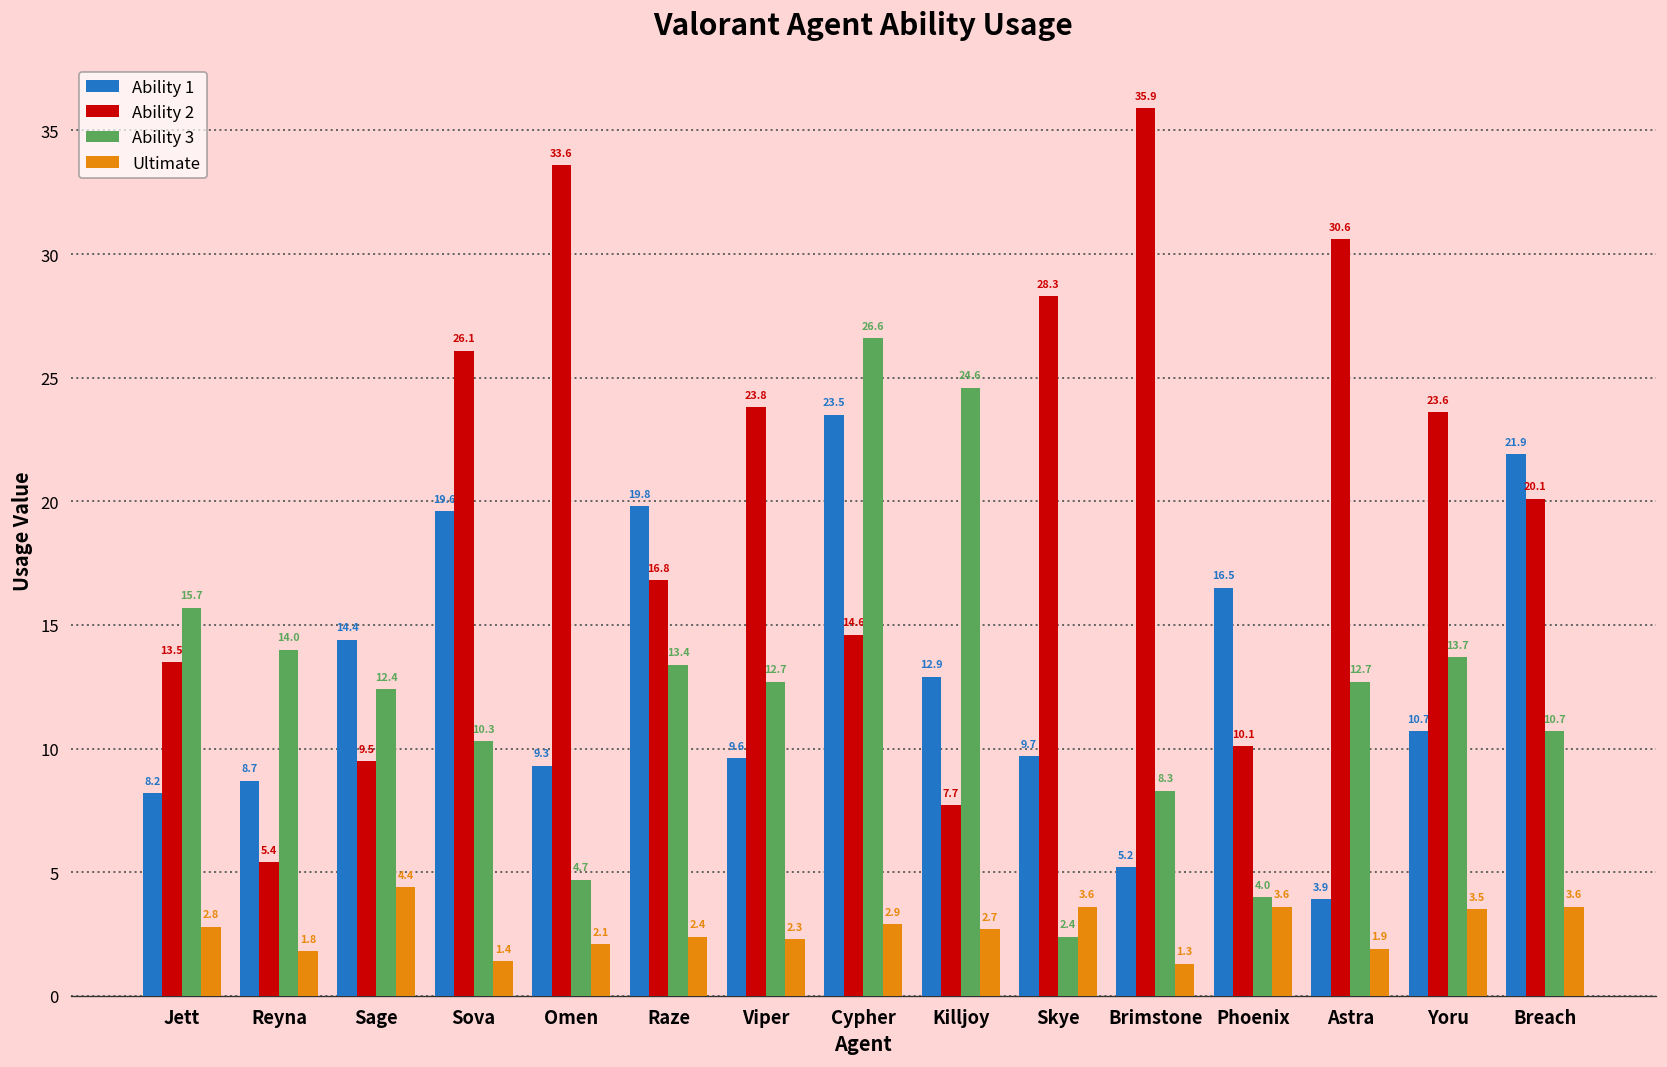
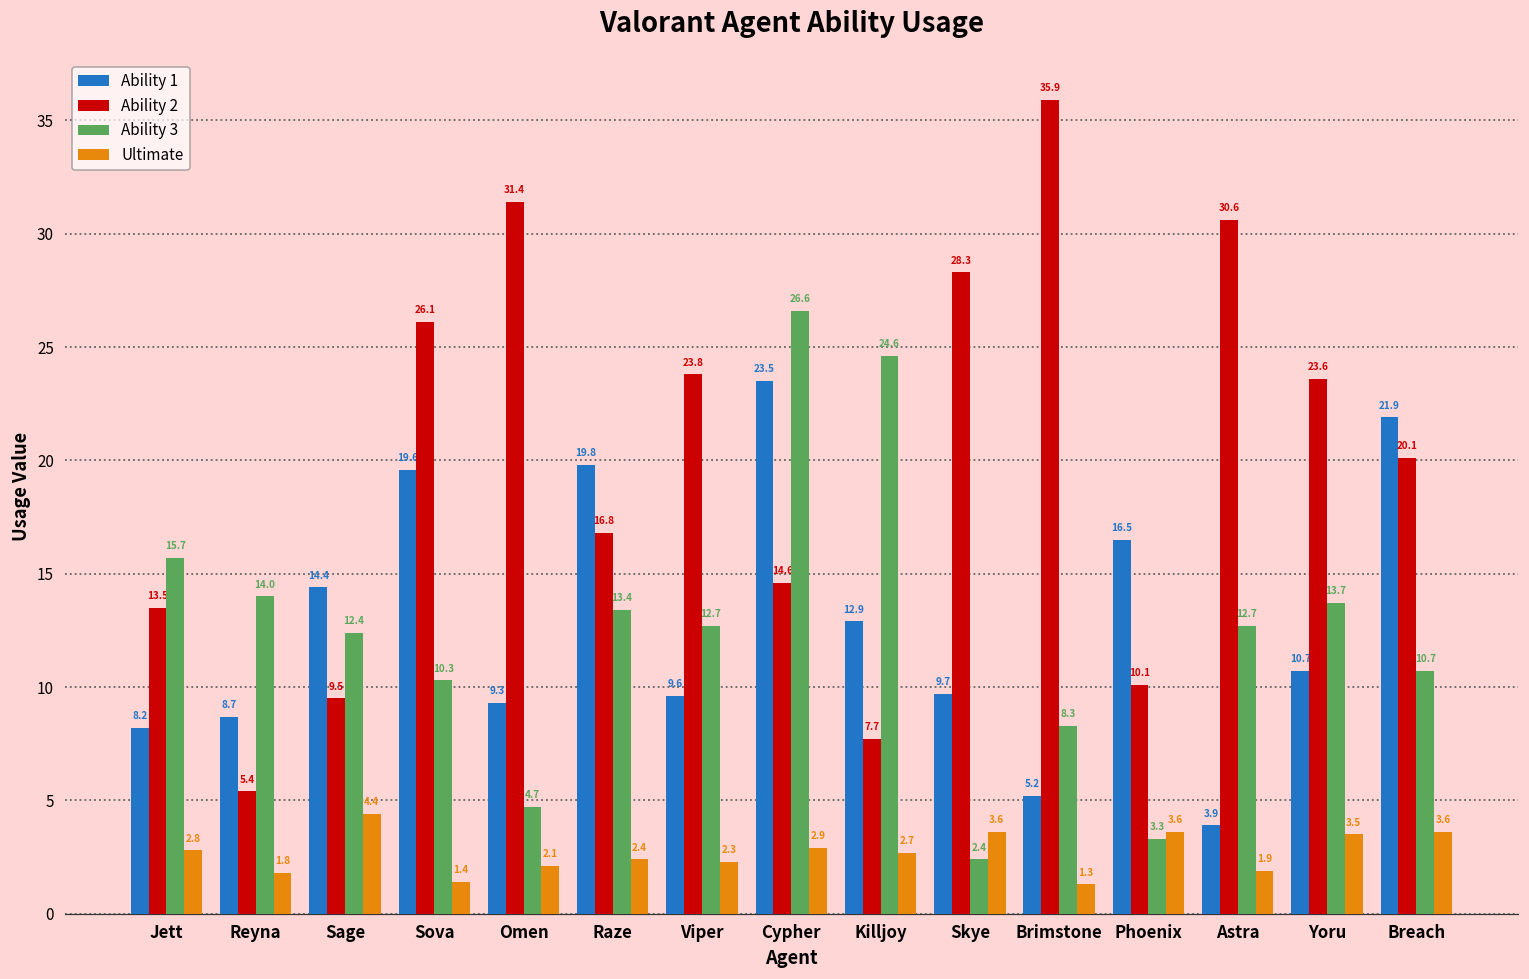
  {
    "Ability 1": {
      "Jett": 8.2,
      "Reyna": 8.7,
      "Sage": 14.4,
      "Sova": 19.6,
      "Omen": 9.3,
      "Raze": 19.8,
      "Viper": 9.6,
      "Cypher": 23.5,
      "Killjoy": 12.9,
      "Skye": 9.7,
      "Brimstone": 5.2,
      "Phoenix": 16.5,
      "Astra": 3.9,
      "Yoru": 10.7,
      "Breach": 21.9
    },
    "Ability 2": {
      "Jett": 13.5,
      "Reyna": 5.4,
      "Sage": 9.5,
      "Sova": 26.1,
-     "Omen": 33.6,
+     "Omen": 31.4,
      "Raze": 16.8,
      "Viper": 23.8,
      "Cypher": 14.6,
      "Killjoy": 7.7,
      "Skye": 28.3,
      "Brimstone": 35.9,
      "Phoenix": 10.1,
      "Astra": 30.6,
      "Yoru": 23.6,
      "Breach": 20.1
    },
    "Ability 3": {
      "Jett": 15.7,
      "Reyna": 14.0,
      "Sage": 12.4,
      "Sova": 10.3,
      "Omen": 4.7,
      "Raze": 13.4,
      "Viper": 12.7,
      "Cypher": 26.6,
      "Killjoy": 24.6,
      "Skye": 2.4,
      "Brimstone": 8.3,
-     "Phoenix": 4.0,
+     "Phoenix": 3.3,
      "Astra": 12.7,
      "Yoru": 13.7,
      "Breach": 10.7
    },
    "Ultimate": {
      "Jett": 2.8,
      "Reyna": 1.8,
      "Sage": 4.4,
      "Sova": 1.4,
      "Omen": 2.1,
      "Raze": 2.4,
      "Viper": 2.3,
      "Cypher": 2.9,
      "Killjoy": 2.7,
      "Skye": 3.6,
      "Brimstone": 1.3,
      "Phoenix": 3.6,
      "Astra": 1.9,
      "Yoru": 3.5,
      "Breach": 3.6
    }
  }
